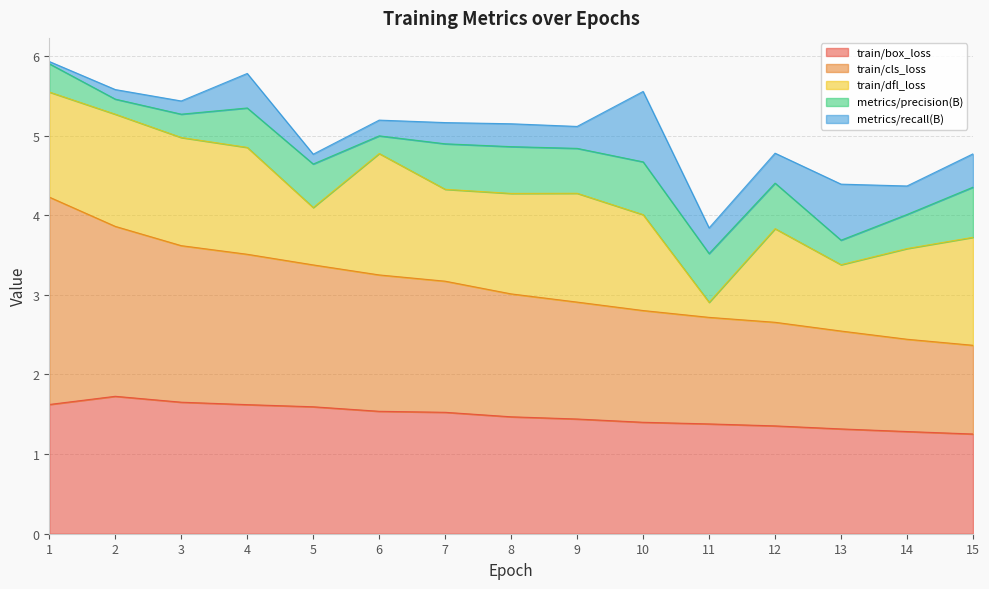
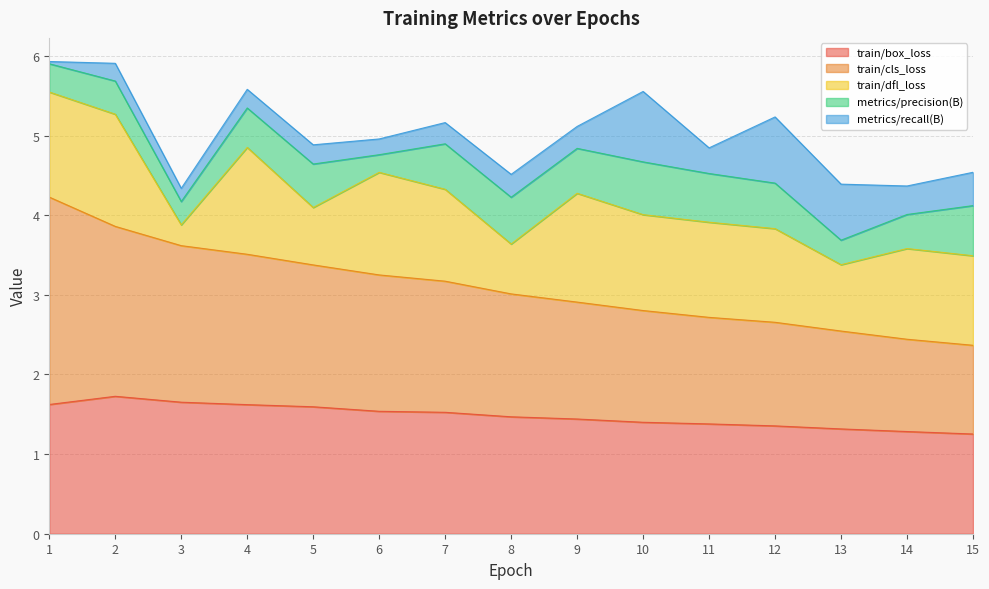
  {
    "train/dfl_loss": {
      "1": 1.3,
      "2": 1.4,
-     "3": 1.4,
+     "3": 0.3,
      "4": 1.3,
      "5": 0.7,
-     "6": 1.5,
+     "6": 1.3,
      "7": 1.2,
-     "8": 1.3,
+     "8": 0.6,
      "9": 1.4,
      "10": 1.2,
-     "11": 0.2,
+     "11": 1.2,
      "12": 1.2,
      "13": 0.8,
      "14": 1.1,
-     "15": 1.4
+     "15": 1.1
    },
    "metrics/precision(B)": {
-     "2": 0.2,
+     "2": 0.4,
      "3": 0.3,
      "4": 0.5,
      "5": 0.5,
      "6": 0.2,
      "7": 0.6,
      "8": 0.6,
      "9": 0.6,
      "10": 0.7,
      "11": 0.6,
      "12": 0.6,
      "13": 0.3,
      "14": 0.4,
      "15": 0.6
    },
    "metrics/recall(B)": {
-     "2": 0.1,
+     "2": 0.2,
      "3": 0.2,
-     "4": 0.4,
-     "5": 0.1,
+     "4": 0.2,
+     "5": 0.2,
      "6": 0.2,
      "7": 0.3,
      "8": 0.3,
      "9": 0.3,
      "10": 0.9,
      "11": 0.3,
-     "12": 0.4,
+     "12": 0.8,
      "13": 0.7,
      "14": 0.4,
      "15": 0.4
    }
  }
